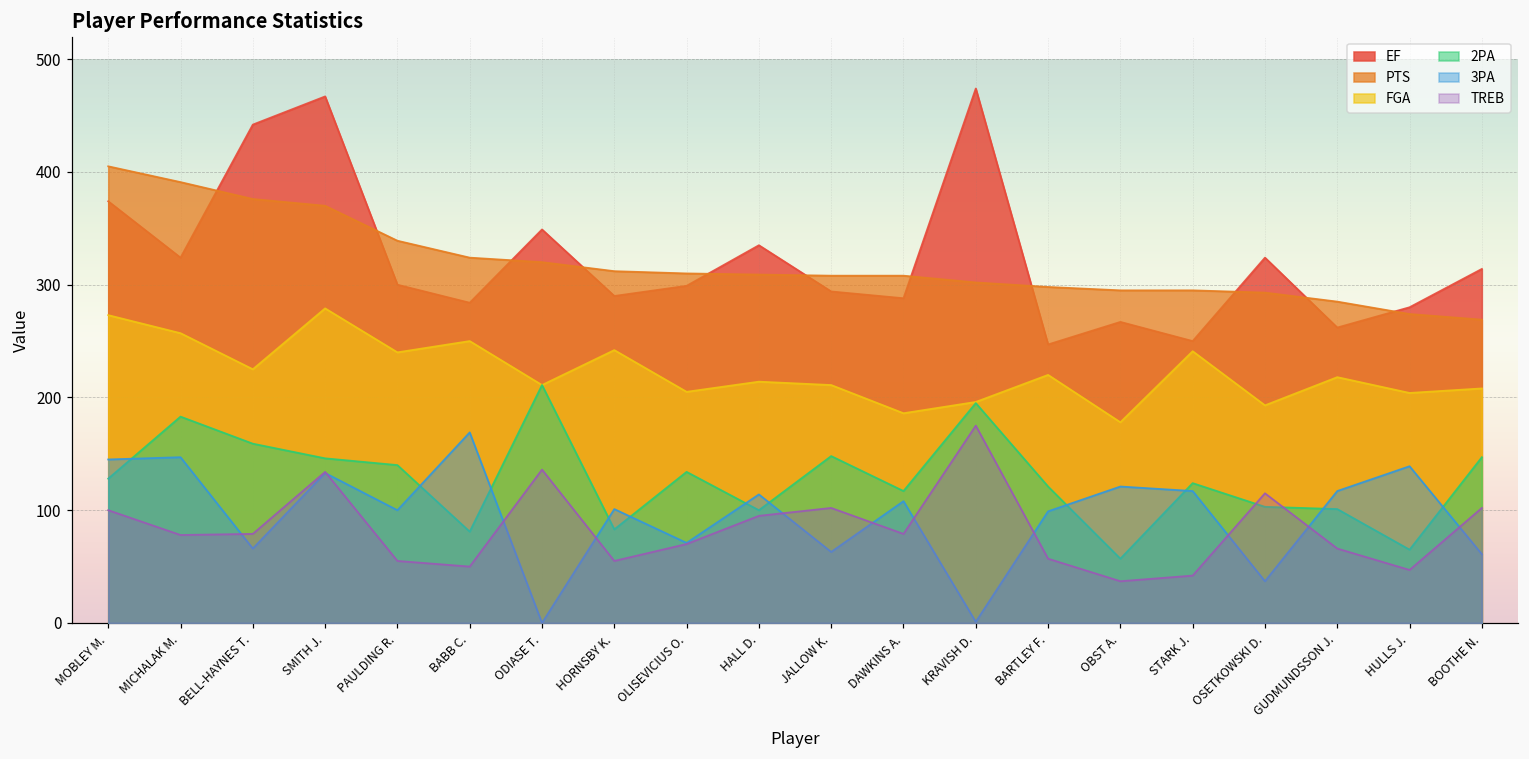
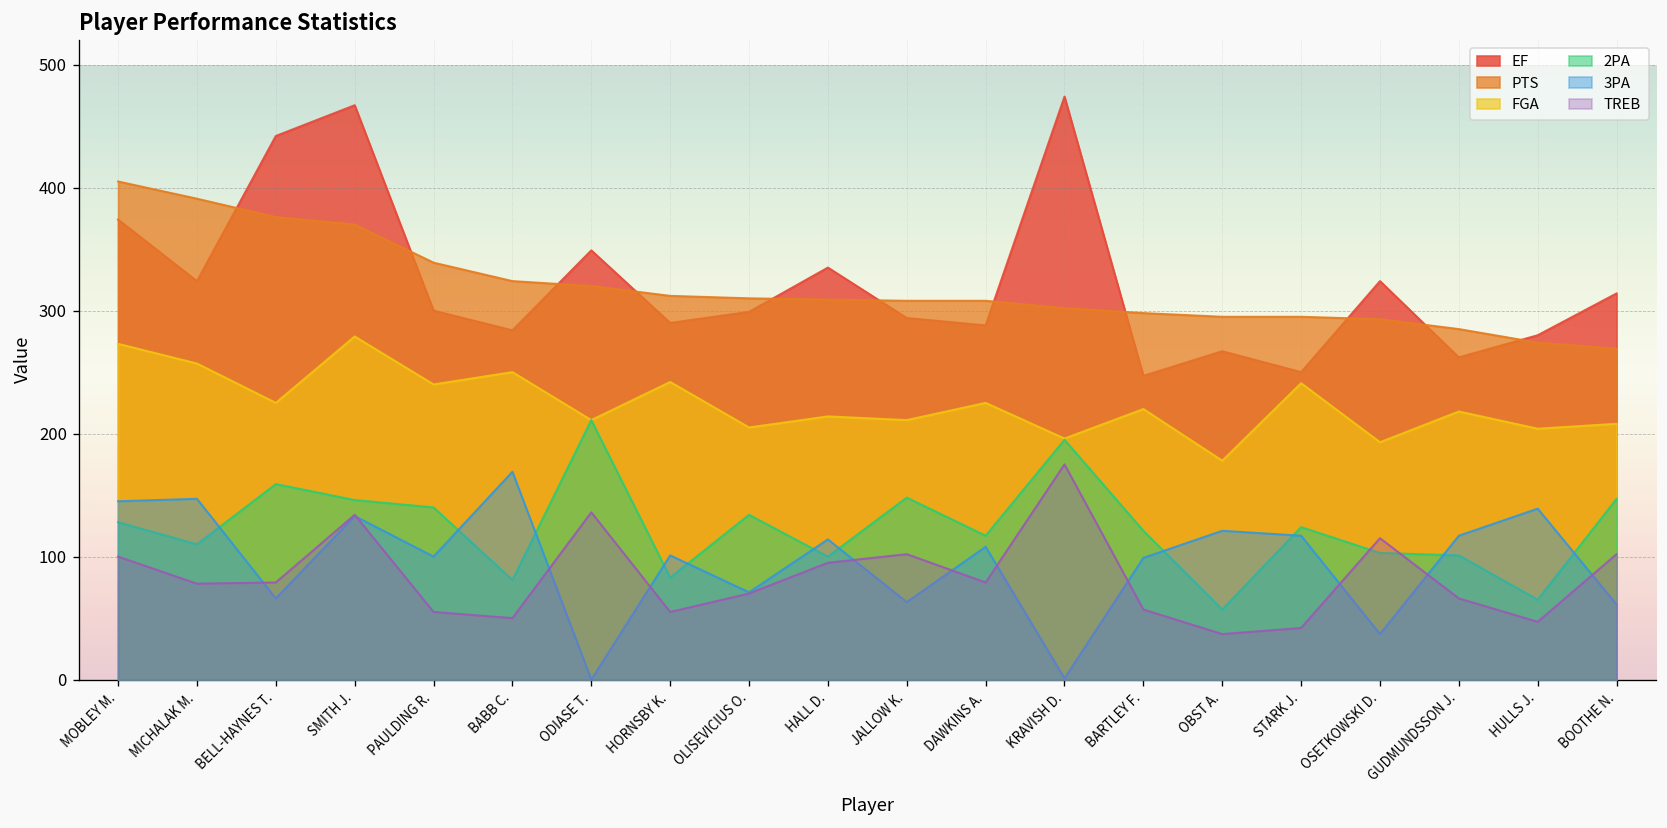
  {
    "FGA": {
      "MOBLEY M.": 273,
      "MICHALAK M.": 257,
      "BELL-HAYNES T.": 225,
      "SMITH J.": 279,
      "PAULDING R.": 240,
      "BABB C.": 250,
      "HORNSBY K.": 242,
      "OLISEVICIUS O.": 205,
      "HALL D.": 214,
      "JALLOW K.": 211,
-     "DAWKINS A.": 186,
+     "DAWKINS A.": 225,
      "BARTLEY F.": 220,
      "OBST A.": 178,
      "STARK J.": 241,
      "OSETKOWSKI D.": 193,
      "GUDMUNDSSON J.": 218,
      "HULLS J.": 204,
      "BOOTHE N.": 208
    },
    "2PA": {
      "MOBLEY M.": 128,
-     "MICHALAK M.": 183,
+     "MICHALAK M.": 110,
      "BELL-HAYNES T.": 159,
      "SMITH J.": 146,
      "PAULDING R.": 140,
      "BABB C.": 81,
      "HORNSBY K.": 83,
      "OLISEVICIUS O.": 134,
      "HALL D.": 100,
      "JALLOW K.": 148,
      "DAWKINS A.": 117,
      "BARTLEY F.": 121,
      "OBST A.": 57,
      "STARK J.": 124,
      "OSETKOWSKI D.": 103,
      "GUDMUNDSSON J.": 101,
      "HULLS J.": 65,
      "BOOTHE N.": 147
    },
    "3PA": {
      "MOBLEY M.": 145,
      "MICHALAK M.": 147,
      "BELL-HAYNES T.": 66,
      "PAULDING R.": 100,
      "BABB C.": 169,
      "ODIASE T.": 0,
      "HORNSBY K.": 101,
      "HALL D.": 114,
      "JALLOW K.": 63,
      "DAWKINS A.": 108,
      "KRAVISH D.": 1,
      "BARTLEY F.": 99,
      "OBST A.": 121,
      "STARK J.": 117,
      "OSETKOWSKI D.": 37,
      "GUDMUNDSSON J.": 117,
      "HULLS J.": 139,
      "BOOTHE N.": 61
    },
    "TREB": {
      "MOBLEY M.": 100,
      "MICHALAK M.": 78,
      "BELL-HAYNES T.": 79,
      "PAULDING R.": 55,
      "BABB C.": 50,
      "ODIASE T.": 136,
      "HORNSBY K.": 55,
      "HALL D.": 95,
      "JALLOW K.": 102,
      "DAWKINS A.": 79,
      "KRAVISH D.": 175,
      "BARTLEY F.": 57,
      "OBST A.": 37,
      "STARK J.": 42,
      "OSETKOWSKI D.": 115,
      "GUDMUNDSSON J.": 66,
      "HULLS J.": 47,
      "BOOTHE N.": 102
    }
  }
